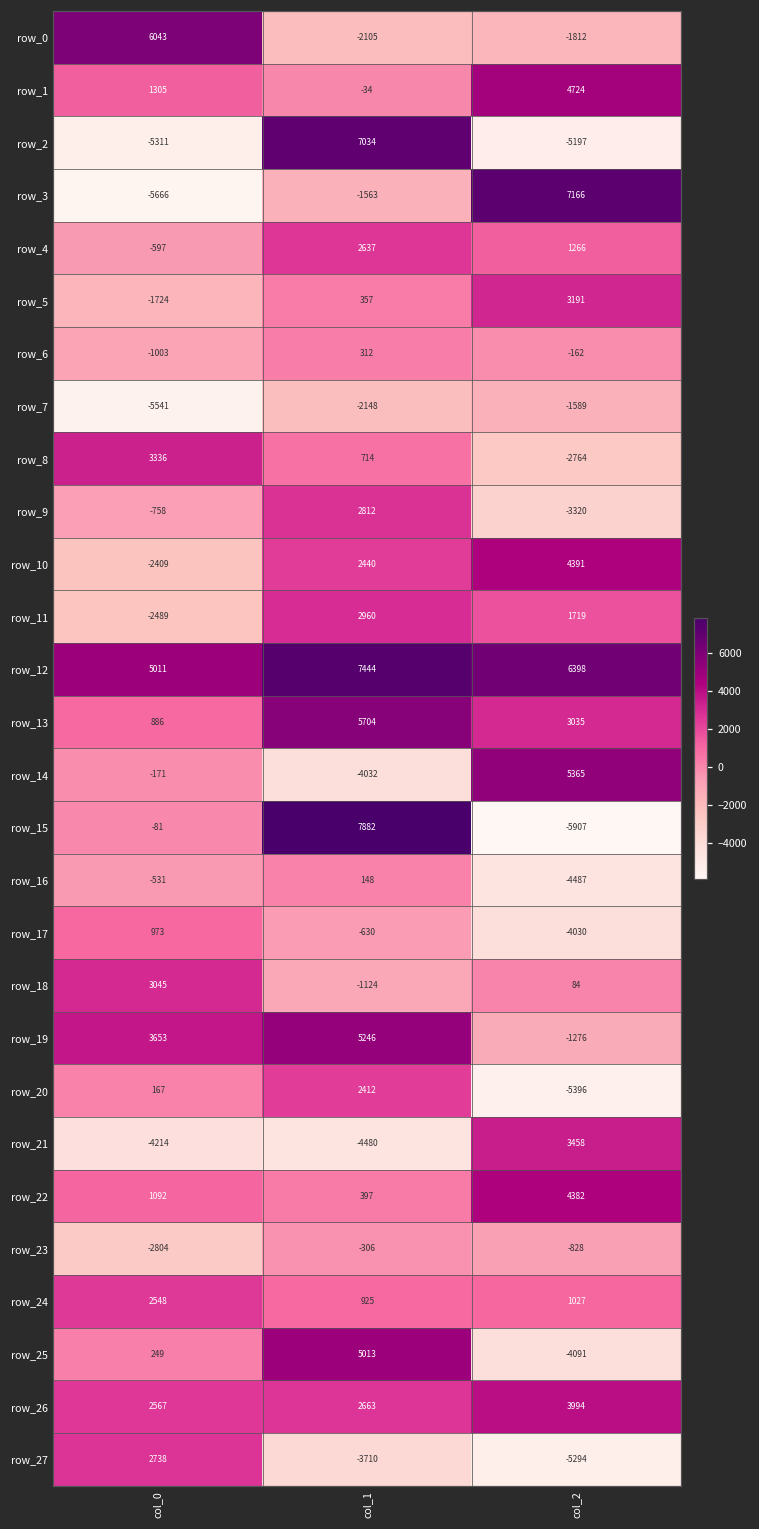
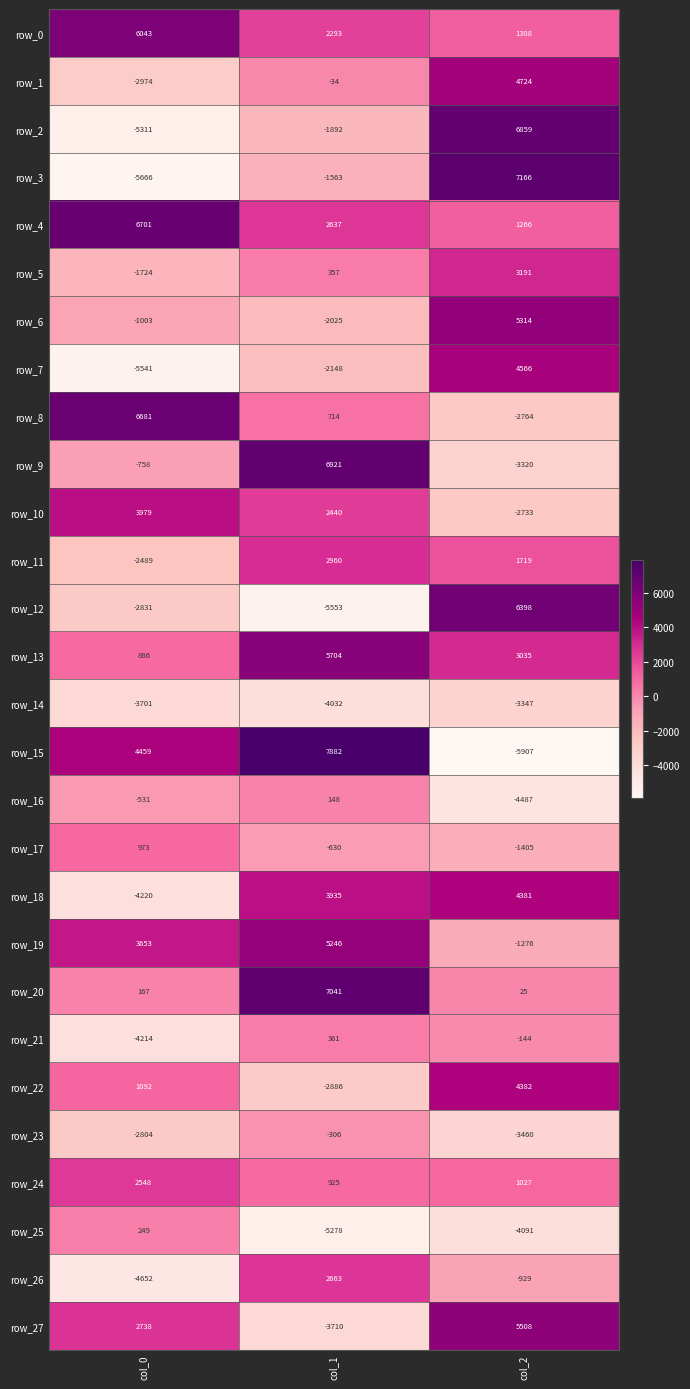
  {
    "row_0": {
      "col_0": 6043,
-     "col_1": -2105,
-     "col_2": -1812
+     "col_1": 2293,
+     "col_2": 1308
    },
    "row_1": {
-     "col_0": 1305,
+     "col_0": -2974,
      "col_1": -34,
      "col_2": 4724
    },
    "row_2": {
      "col_0": -5311,
-     "col_1": 7034,
-     "col_2": -5197
+     "col_1": -1892,
+     "col_2": 6859
    },
    "row_3": {
      "col_0": -5666,
      "col_1": -1563,
      "col_2": 7166
    },
    "row_4": {
-     "col_0": -597,
+     "col_0": 6701,
      "col_1": 2637,
      "col_2": 1266
    },
    "row_5": {
      "col_0": -1724,
      "col_1": 357,
      "col_2": 3191
    },
    "row_6": {
      "col_0": -1003,
-     "col_1": 312,
-     "col_2": -162
+     "col_1": -2025,
+     "col_2": 5314
    },
    "row_7": {
      "col_0": -5541,
      "col_1": -2148,
-     "col_2": -1589
+     "col_2": 4566
    },
    "row_8": {
-     "col_0": 3336,
+     "col_0": 6681,
      "col_1": 714,
      "col_2": -2764
    },
    "row_9": {
      "col_0": -758,
-     "col_1": 2812,
+     "col_1": 6921,
      "col_2": -3320
    },
    "row_10": {
-     "col_0": -2409,
+     "col_0": 3979,
      "col_1": 2440,
-     "col_2": 4391
+     "col_2": -2733
    },
    "row_11": {
      "col_0": -2489,
      "col_1": 2960,
      "col_2": 1719
    },
    "row_12": {
-     "col_0": 5011,
-     "col_1": 7444,
+     "col_0": -2831,
+     "col_1": -5553,
      "col_2": 6398
    },
    "row_13": {
      "col_0": 886,
      "col_1": 5704,
      "col_2": 3035
    },
    "row_14": {
-     "col_0": -171,
+     "col_0": -3701,
      "col_1": -4032,
-     "col_2": 5365
+     "col_2": -3347
    },
    "row_15": {
-     "col_0": -81,
+     "col_0": 4459,
      "col_1": 7882,
      "col_2": -5907
    },
    "row_16": {
      "col_0": -531,
      "col_1": 148,
      "col_2": -4487
    },
    "row_17": {
      "col_0": 973,
      "col_1": -630,
-     "col_2": -4030
+     "col_2": -1405
    },
    "row_18": {
-     "col_0": 3045,
-     "col_1": -1124,
-     "col_2": 84
+     "col_0": -4220,
+     "col_1": 3935,
+     "col_2": 4381
    },
    "row_19": {
      "col_0": 3653,
      "col_1": 5246,
      "col_2": -1276
    },
    "row_20": {
      "col_0": 167,
-     "col_1": 2412,
-     "col_2": -5396
+     "col_1": 7041,
+     "col_2": 25
    },
    "row_21": {
      "col_0": -4214,
-     "col_1": -4480,
-     "col_2": 3458
+     "col_1": 361,
+     "col_2": -144
    },
    "row_22": {
      "col_0": 1092,
-     "col_1": 397,
+     "col_1": -2886,
      "col_2": 4382
    },
    "row_23": {
      "col_0": -2804,
      "col_1": -306,
-     "col_2": -828
+     "col_2": -3460
    },
    "row_24": {
      "col_0": 2548,
      "col_1": 925,
      "col_2": 1027
    },
    "row_25": {
      "col_0": 249,
-     "col_1": 5013,
+     "col_1": -5278,
      "col_2": -4091
    },
    "row_26": {
-     "col_0": 2567,
+     "col_0": -4652,
      "col_1": 2663,
-     "col_2": 3994
+     "col_2": -929
    },
    "row_27": {
      "col_0": 2738,
      "col_1": -3710,
-     "col_2": -5294
+     "col_2": 5508
    }
  }
